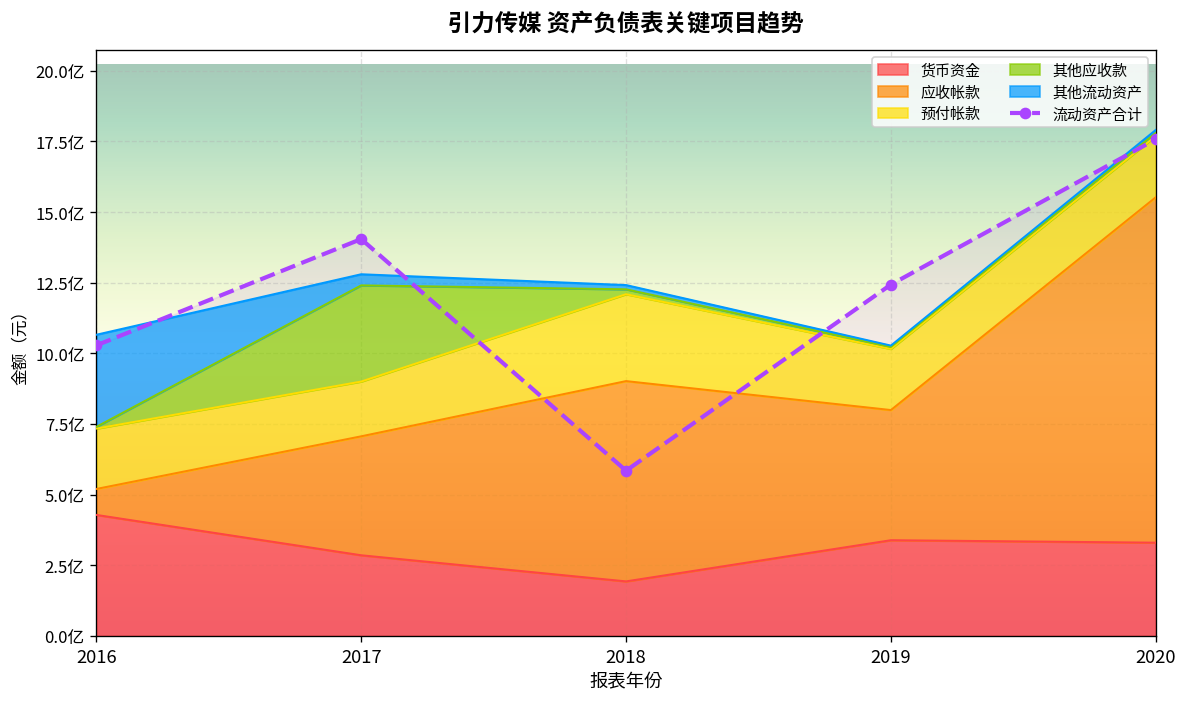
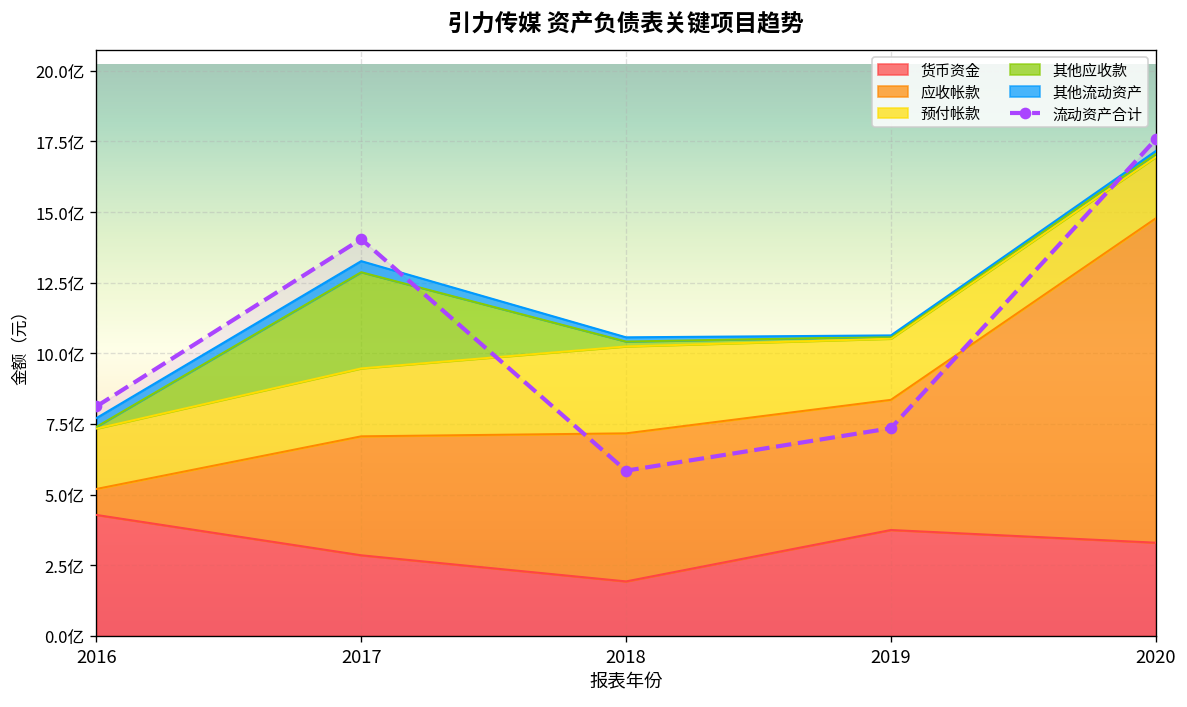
  {
    "货币资金": {
      "2016": "4.3亿",
      "2017": "2.9亿",
      "2018": "1.9亿",
-     "2019": "3.4亿",
+     "2019": "3.7亿",
      "2020": "3.3亿"
    },
    "应收帐款": {
-     "2018": "7.1亿",
+     "2018": "5.2亿",
      "2019": "4.6亿",
-     "2020": "12.2亿"
+     "2020": "11.5亿"
    },
    "预付帐款": {
-     "2017": "1.9亿",
+     "2017": "2.4亿",
      "2018": "3.1亿",
      "2020": "2.2亿"
    },
    "其他应收款": {
      "2017": "3.4亿",
      "2018": "0.2亿"
    },
    "其他流动资产": {
-     "2016": "3.3亿",
+     "2016": "0.3亿",
      "2017": "0.4亿",
      "2018": "0.2亿"
    },
    "流动资产合计": {
-     "2016": "10.3亿",
+     "2016": "8.1亿",
      "2017": "14.0亿",
      "2018": "5.8亿",
-     "2019": "12.4亿",
+     "2019": "7.3亿",
      "2020": "17.6亿"
    }
  }
